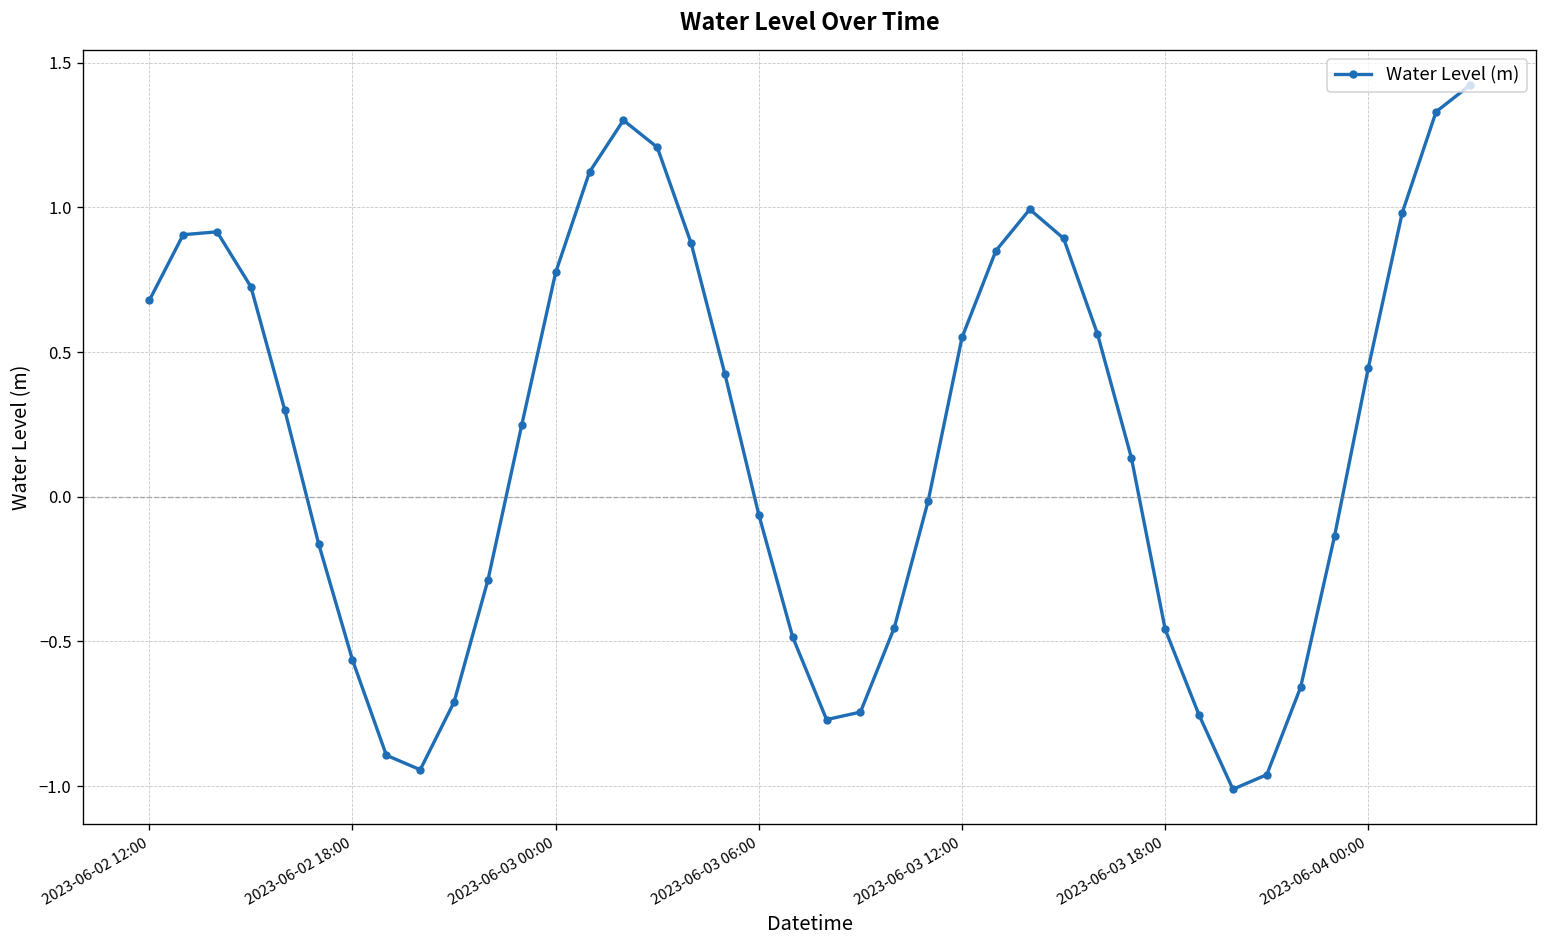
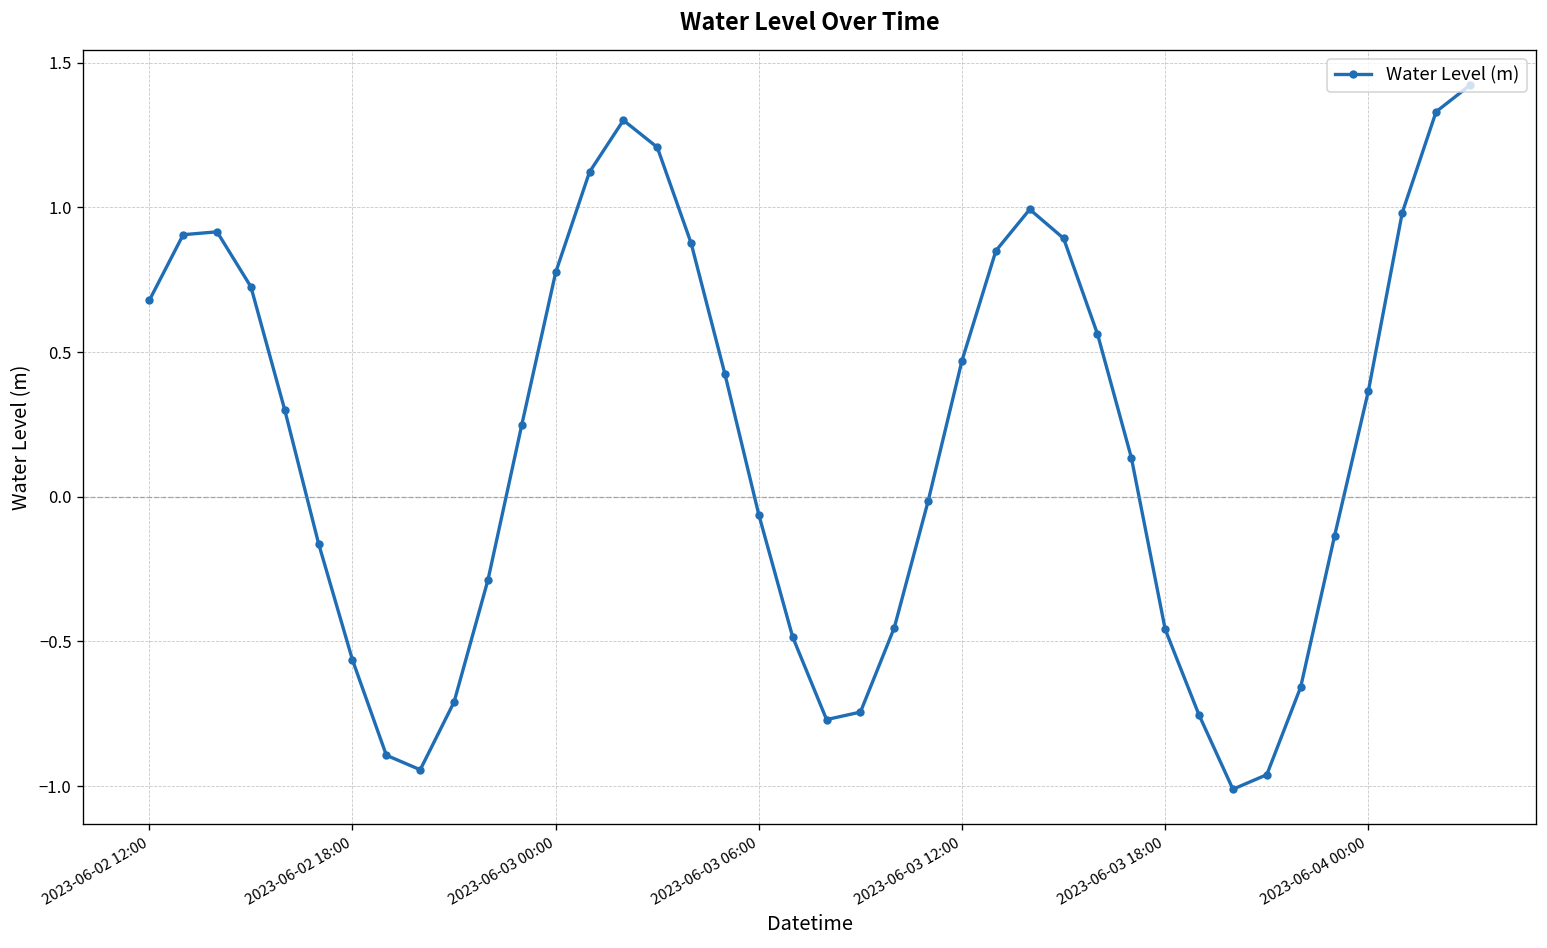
  {
    "2023-06-02 12:00": 0.68,
    "2023-06-02 18:00": -0.56,
    "2023-06-03 00:00": 0.78,
    "2023-06-03 06:00": -0.06,
-   "2023-06-03 12:00": 0.55,
+   "2023-06-03 12:00": 0.47,
    "2023-06-03 18:00": -0.46,
-   "2023-06-04 00:00": 0.45
+   "2023-06-04 00:00": 0.37
  }
